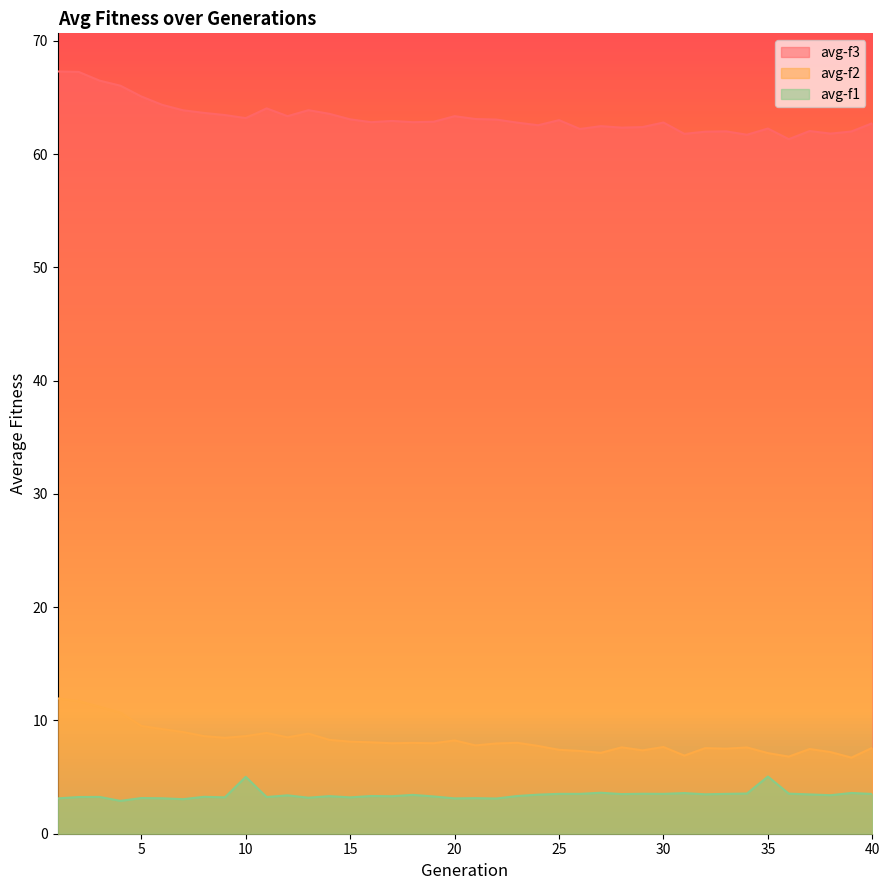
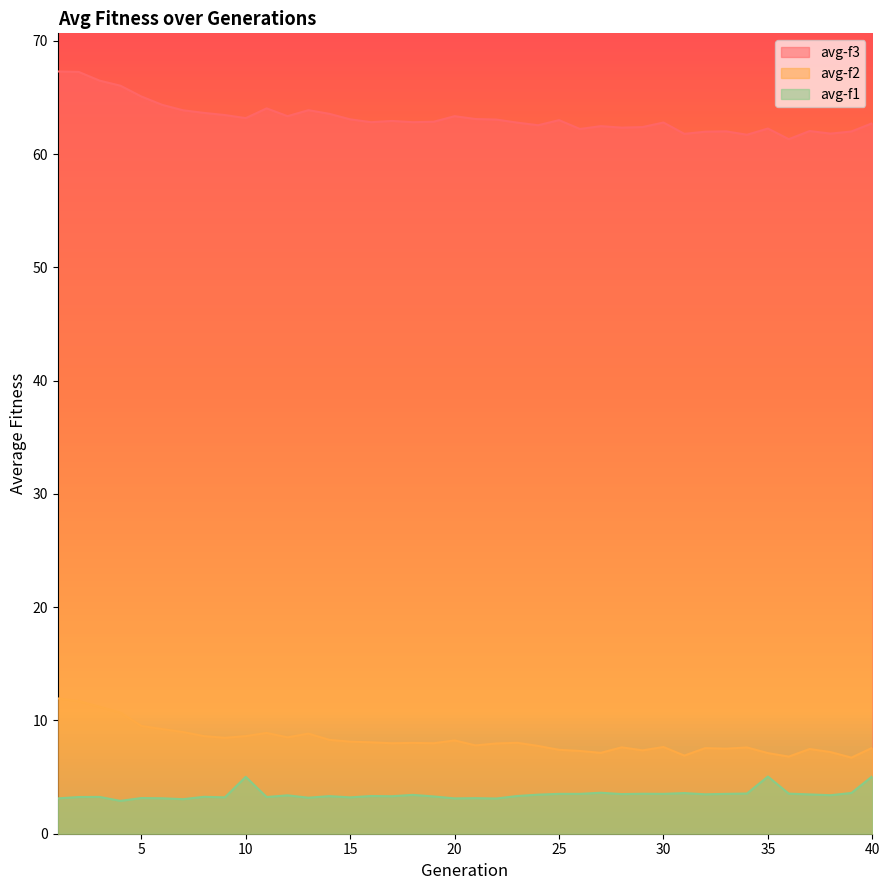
  {
    "avg-f3": {
      "5": 65.1,
      "10": 63.2,
      "15": 63.1,
      "20": 63.4,
      "25": 63.0,
      "30": 62.8,
      "35": 62.3,
      "40": 62.7
    },
    "avg-f2": {
      "5": 9.5,
      "10": 8.6,
      "15": 8.1,
      "20": 8.2,
      "25": 7.4,
      "30": 7.7,
      "35": 7.1,
      "40": 7.6
    },
    "avg-f1": {
      "5": 3.2,
      "10": 5.0,
      "15": 3.2,
      "20": 3.1,
      "25": 3.5,
      "30": 3.5,
      "35": 5.1,
-     "40": 3.5
+     "40": 5.1
    }
  }
